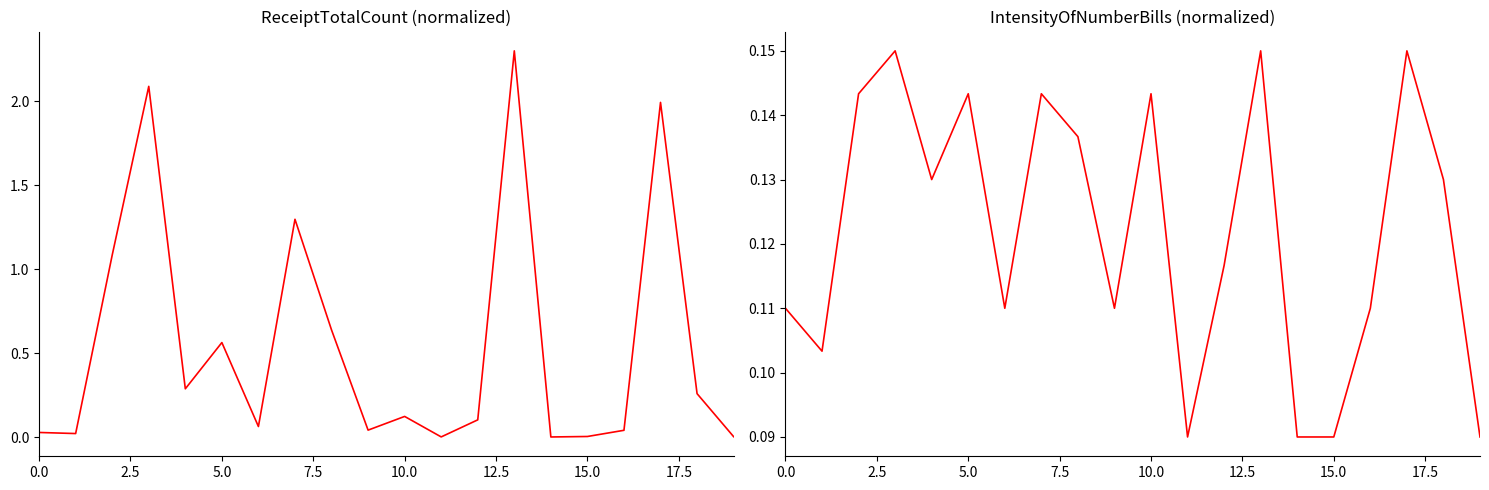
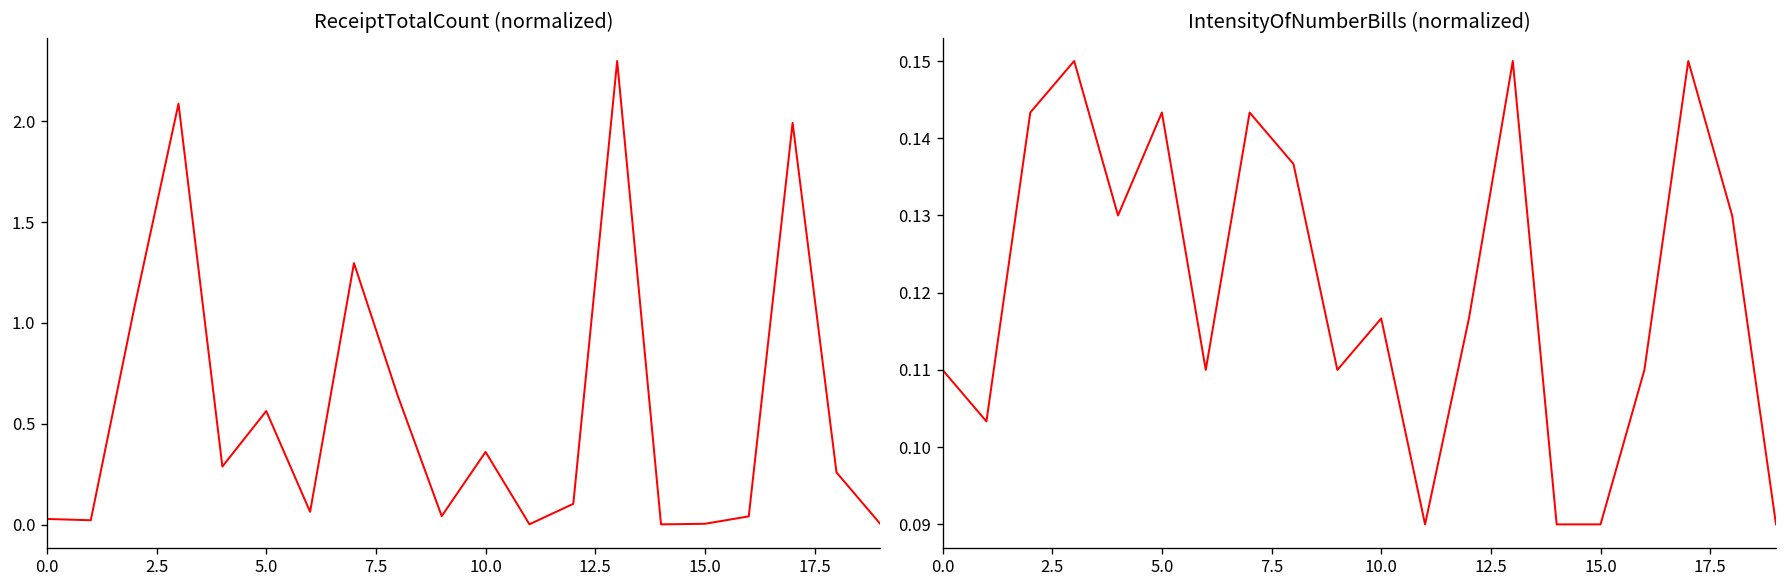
  {
    "ReceiptTotalCount (normalized)": {
      "0.0": 0.03,
      "5.0": 0.56,
-     "10.0": 0.12,
+     "10.0": 0.36,
      "15.0": 0.00
    },
    "IntensityOfNumberBills (normalized)": {
      "0.0": 0.110,
      "5.0": 0.143,
-     "10.0": 0.143,
+     "10.0": 0.117,
      "15.0": 0.090
    }
  }
